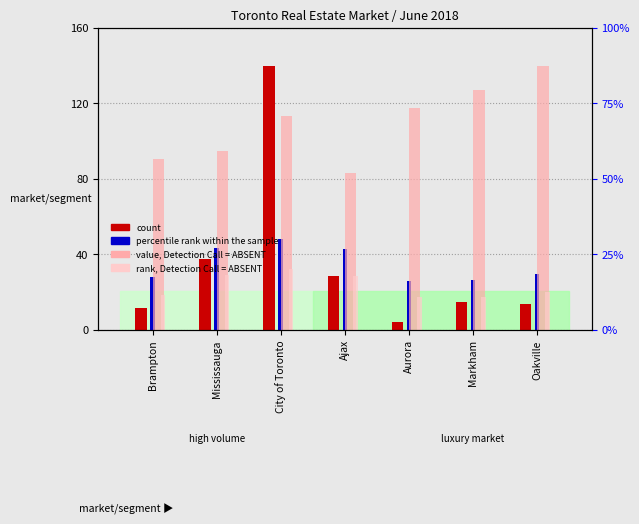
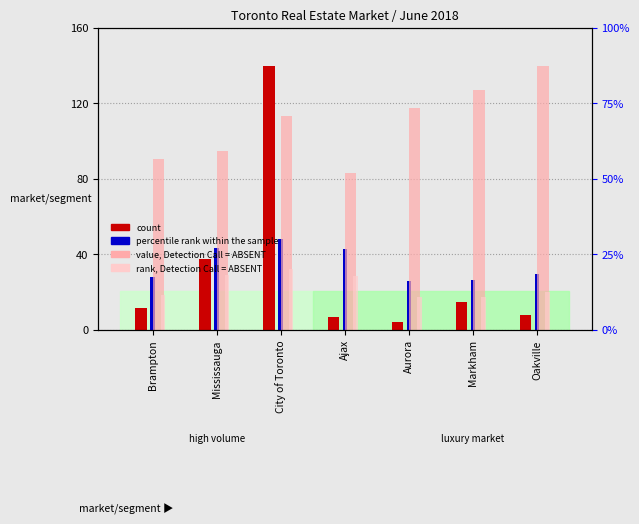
  {
    "count": {
      "Brampton": 12,
      "Mississauga": 38,
      "City of Toronto": 140,
-     "Ajax": 29,
+     "Ajax": 7,
      "Aurora": 4,
      "Markham": 15,
-     "Oakville": 13
+     "Oakville": 8
    },
    "percentile rank within the sample": {
      "Brampton": 28,
      "Mississauga": 43,
      "City of Toronto": 48,
      "Ajax": 43,
      "Aurora": 26,
      "Markham": 27,
      "Oakville": 30
    }
  }
